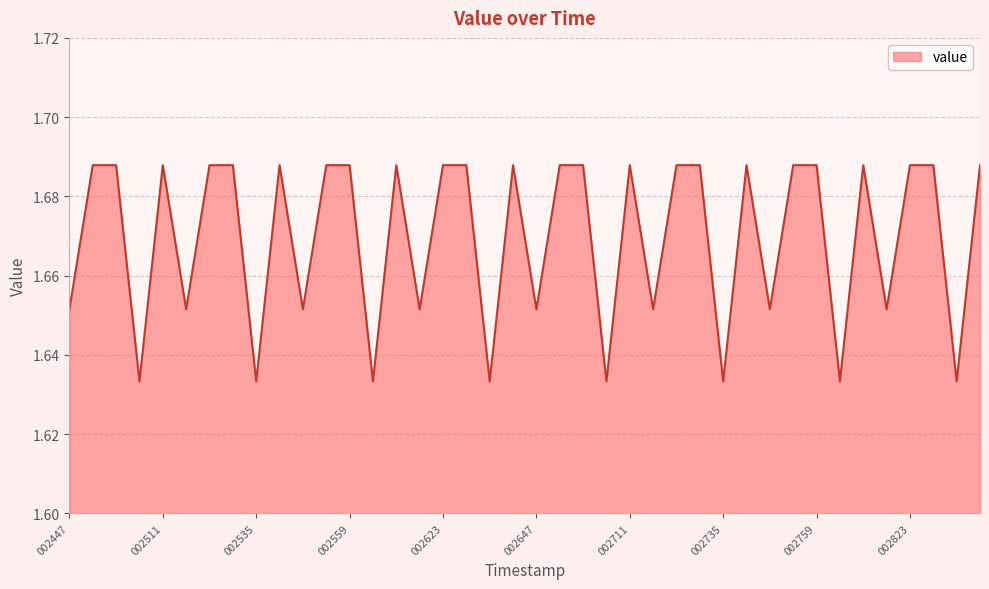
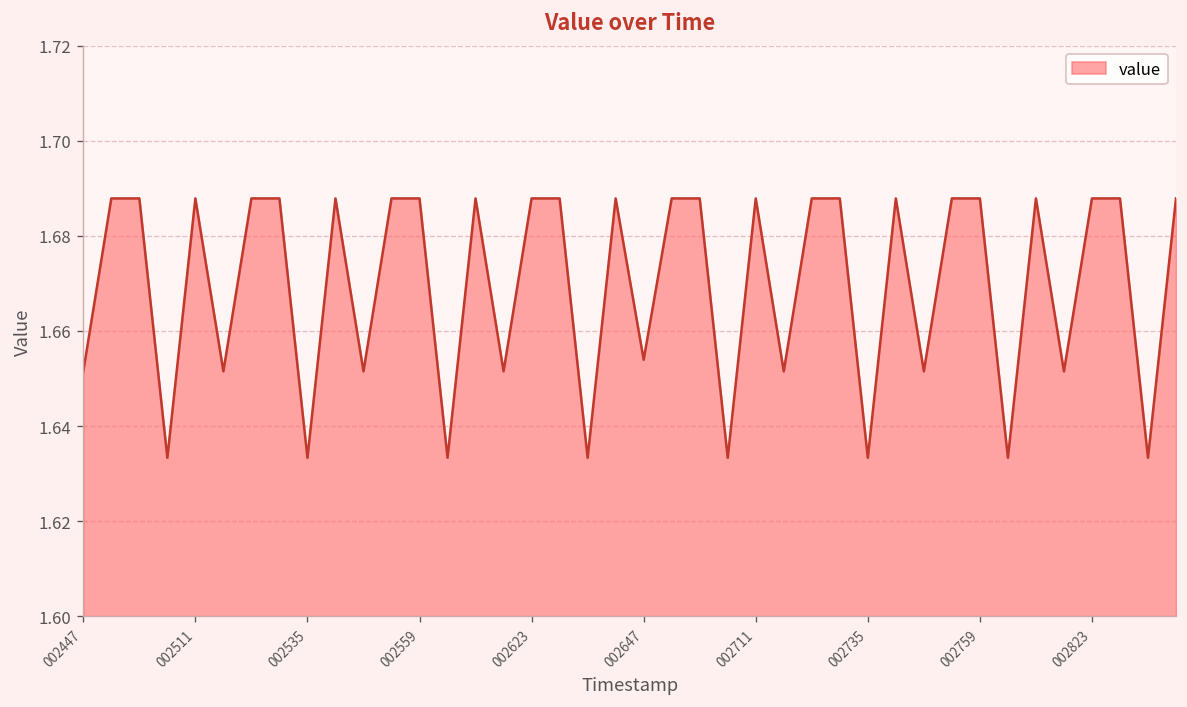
  {
    "002447": 1.652,
    "002511": 1.688,
    "002535": 1.633,
    "002559": 1.688,
    "002623": 1.688,
-   "002647": 1.652,
+   "002647": 1.654,
    "002711": 1.688,
    "002735": 1.633,
    "002759": 1.688,
    "002823": 1.688
  }
